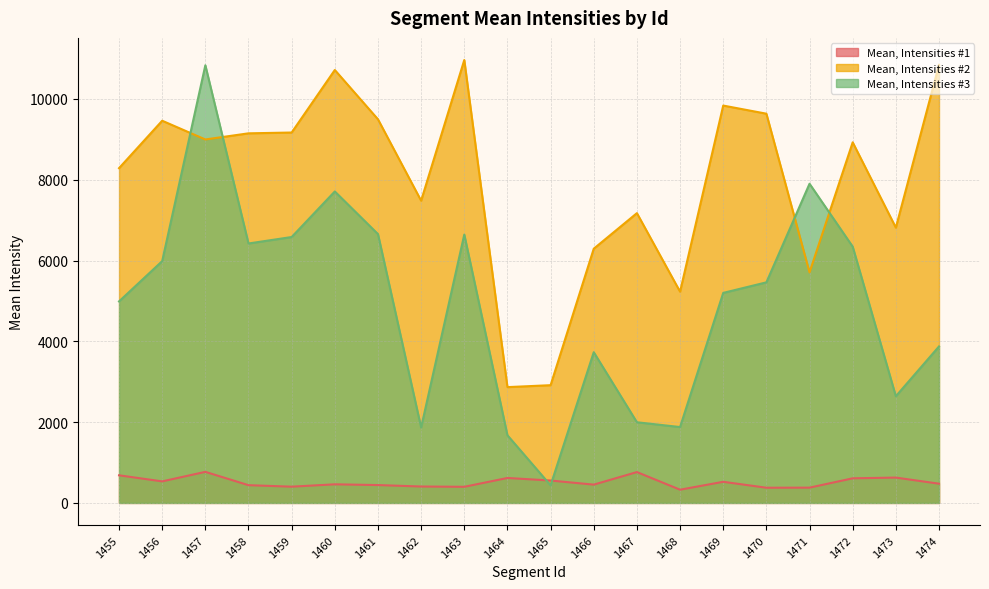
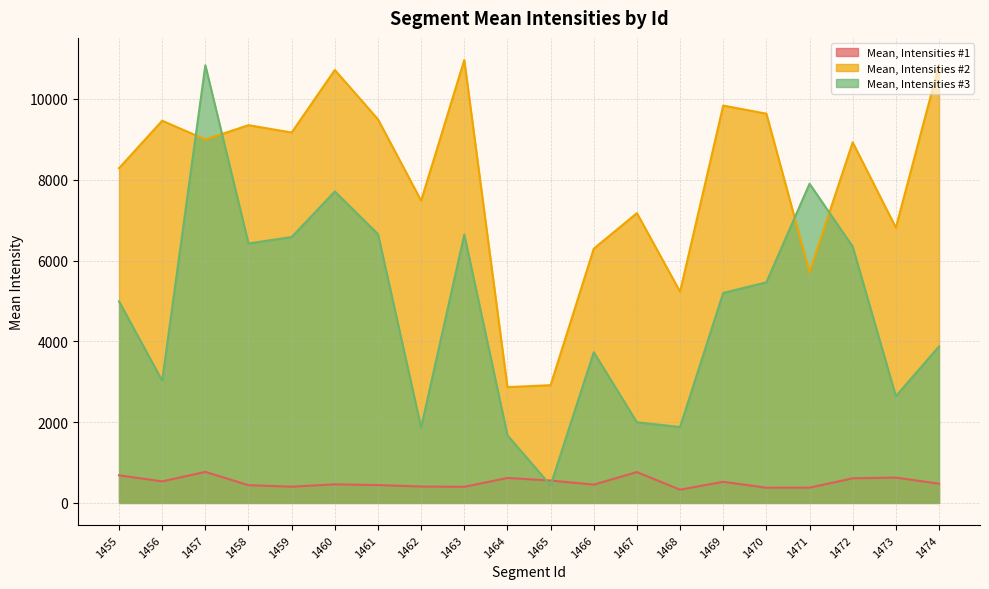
  {
    "Mean, Intensities #1": {
      "1455": 700,
      "1456": 500,
      "1457": 800,
      "1458": 400,
      "1459": 400,
      "1460": 500,
      "1461": 400,
      "1462": 400,
      "1463": 400,
      "1464": 600,
      "1465": 600,
      "1466": 500,
      "1467": 800,
      "1468": 300,
      "1469": 500,
      "1470": 400,
      "1471": 400,
      "1472": 600,
      "1473": 600,
      "1474": 500
    },
    "Mean, Intensities #2": {
      "1455": 8300,
      "1456": 9500,
      "1457": 9000,
-     "1458": 9100,
+     "1458": 9300,
      "1459": 9200,
      "1460": 10700,
      "1461": 9500,
      "1462": 7500,
      "1463": 11000,
      "1464": 2900,
      "1465": 2900,
      "1466": 6300,
      "1467": 7200,
      "1468": 5200,
      "1469": 9800,
      "1470": 9600,
      "1471": 5700,
      "1472": 8900,
      "1473": 6800
    },
    "Mean, Intensities #3": {
      "1455": 5000,
-     "1456": 6000,
+     "1456": 3000,
      "1457": 10800,
      "1458": 6400,
      "1459": 6600,
      "1460": 7700,
      "1461": 6700,
      "1462": 1900,
      "1463": 6600,
      "1464": 1700,
      "1465": 400,
      "1466": 3700,
      "1467": 2000,
      "1468": 1900,
      "1469": 5200,
      "1470": 5500,
      "1471": 7900,
      "1472": 6300,
      "1473": 2600,
      "1474": 3900
    }
  }
